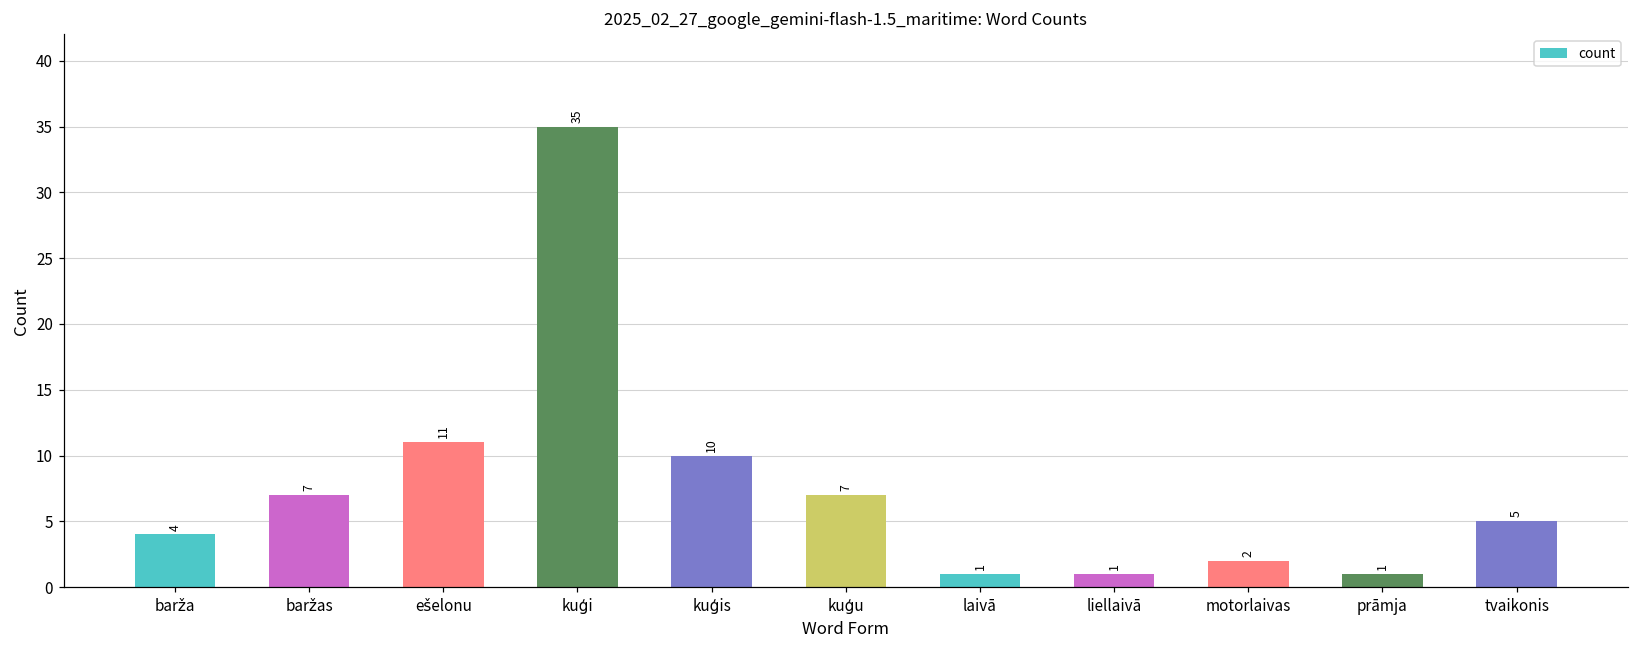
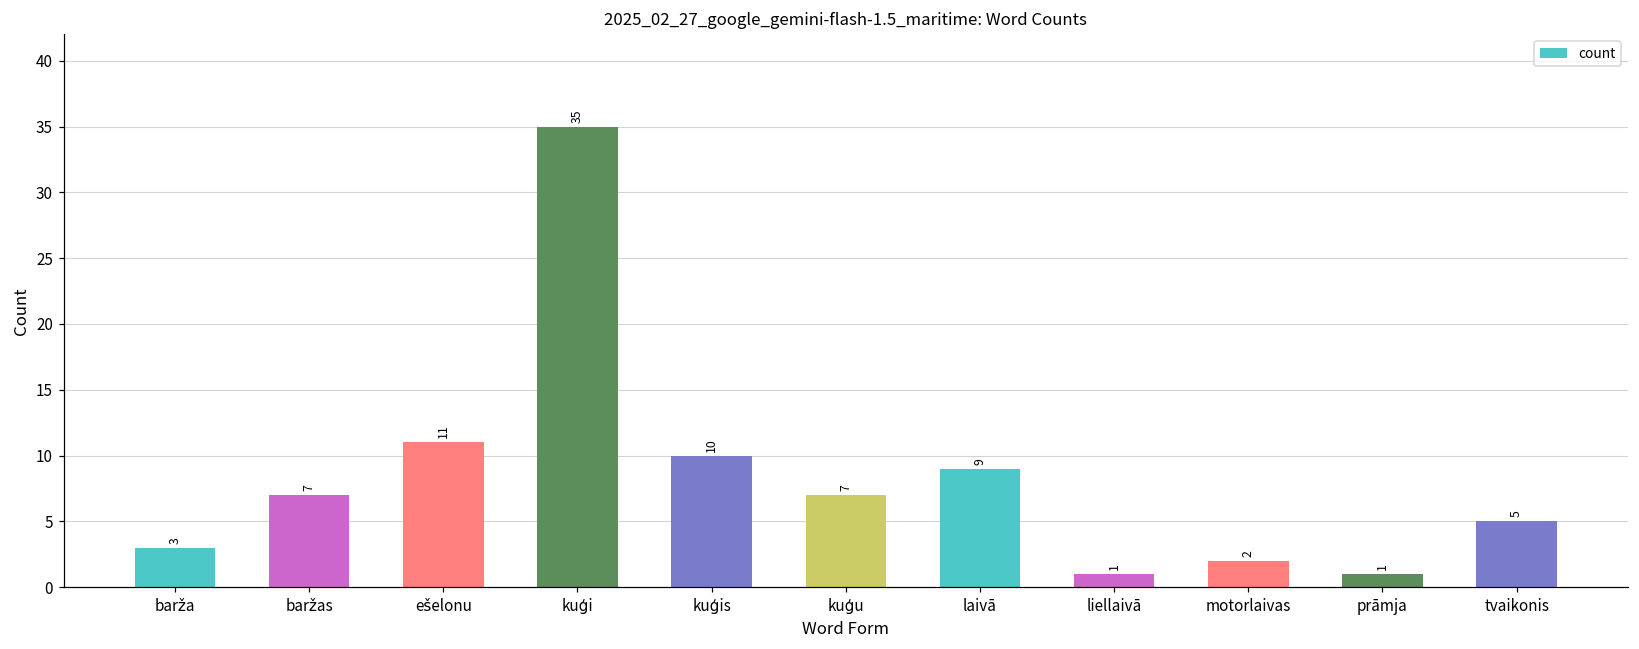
  {
-   "barža": 4,
+   "barža": 3,
    "baržas": 7,
    "ešelonu": 11,
    "kuģi": 35,
    "kuģis": 10,
    "kuģu": 7,
-   "laivā": 1,
+   "laivā": 9,
    "liellaivā": 1,
    "motorlaivas": 2,
    "prāmja": 1,
    "tvaikonis": 5
  }
